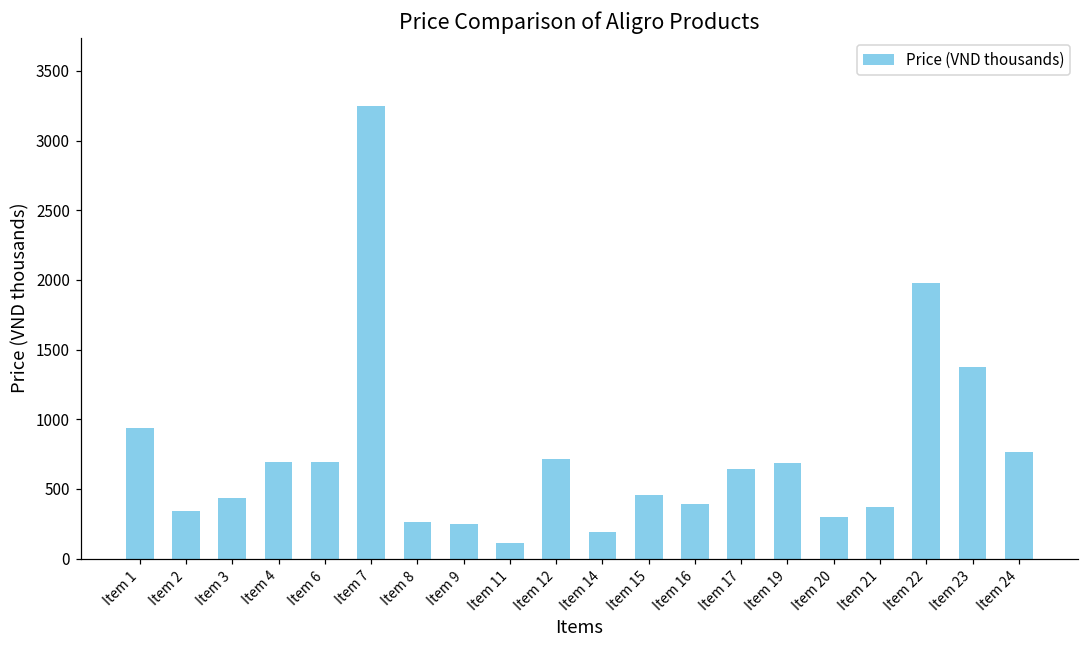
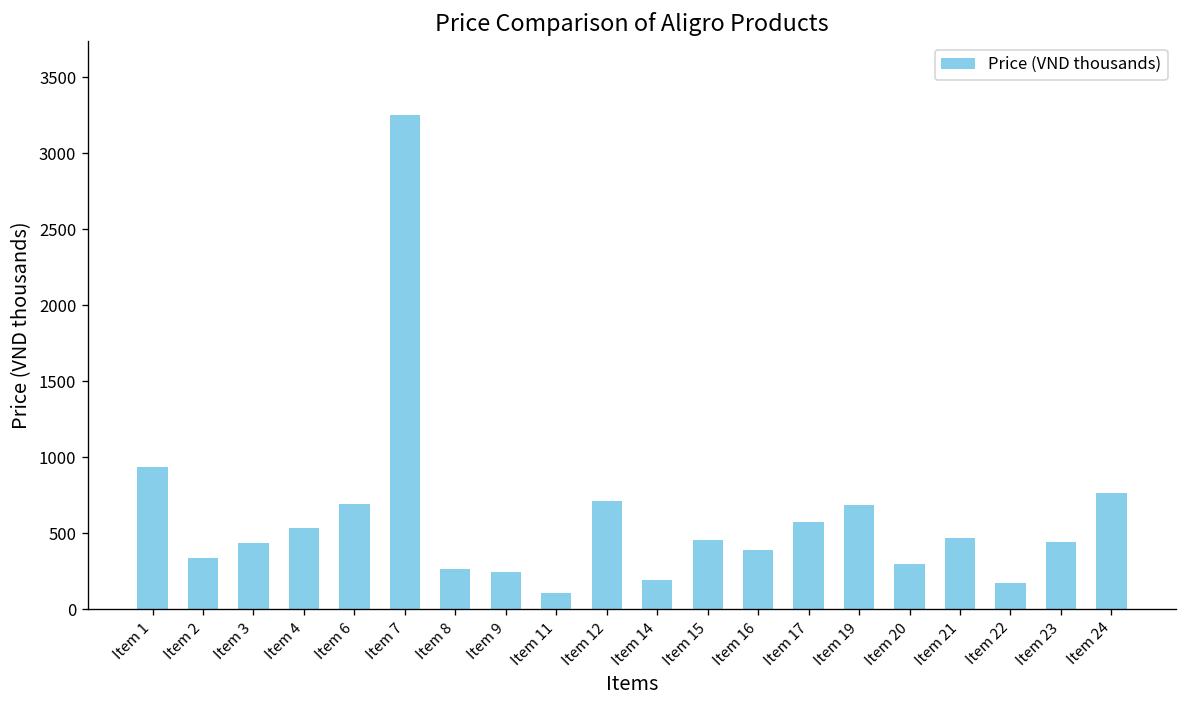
  {
    "Item 1": 930,
    "Item 2": 340,
    "Item 3": 430,
-   "Item 4": 690,
+   "Item 4": 540,
    "Item 6": 690,
    "Item 7": 3250,
    "Item 8": 270,
    "Item 9": 250,
    "Item 11": 110,
    "Item 12": 710,
    "Item 14": 190,
    "Item 15": 450,
    "Item 16": 390,
-   "Item 17": 640,
+   "Item 17": 570,
    "Item 19": 690,
    "Item 20": 300,
-   "Item 21": 370,
-   "Item 22": 1970,
-   "Item 23": 1380,
+   "Item 21": 470,
+   "Item 22": 170,
+   "Item 23": 440,
    "Item 24": 760
  }
